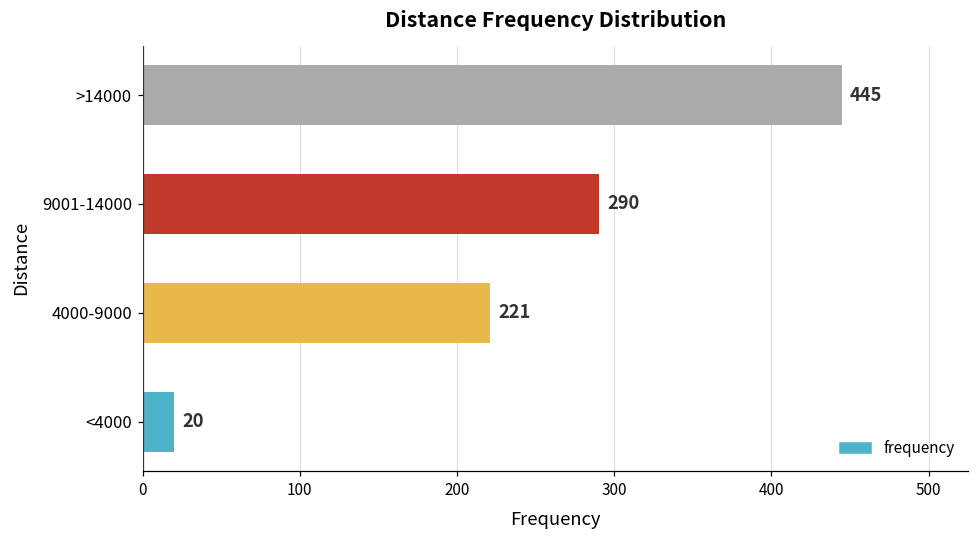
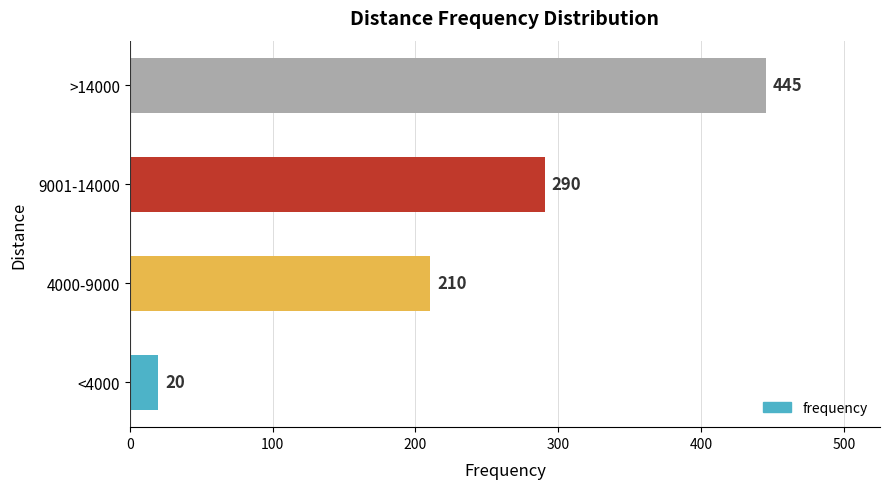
  {
    ">14000": 445,
    "9001-14000": 290,
-   "4000-9000": 221,
+   "4000-9000": 210,
    "<4000": 20
  }
